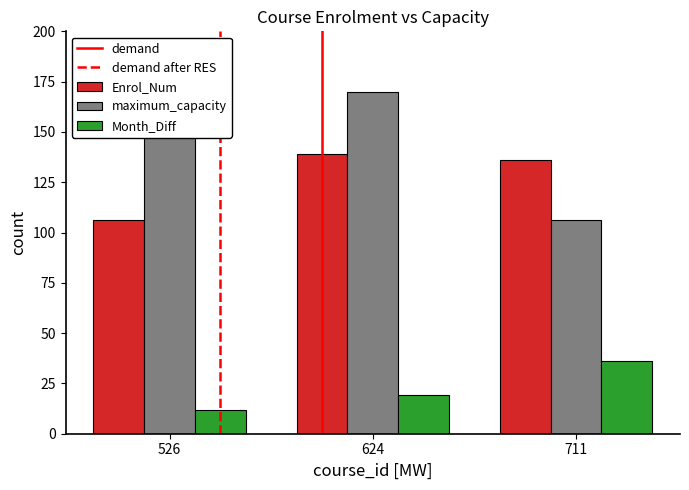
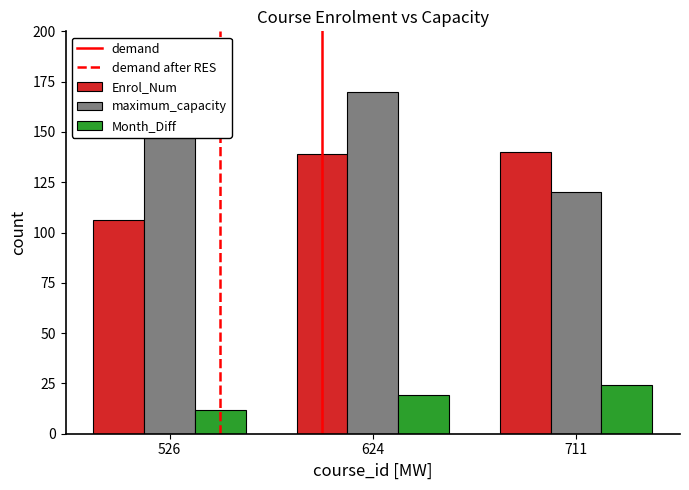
  {
    "Enrol_Num": {
      "526": 106,
      "624": 139,
-     "711": 136
+     "711": 140
    },
    "maximum_capacity": {
      "624": 170,
-     "711": 106
+     "711": 120
    },
    "Month_Diff": {
      "526": 12,
      "624": 19,
-     "711": 36
+     "711": 24
    }
  }
